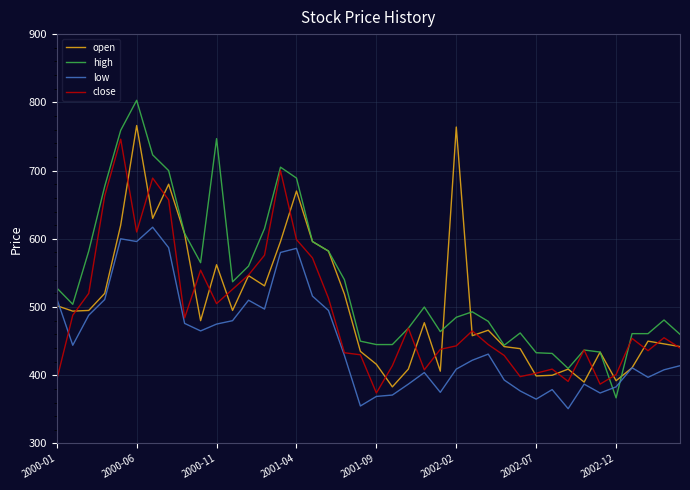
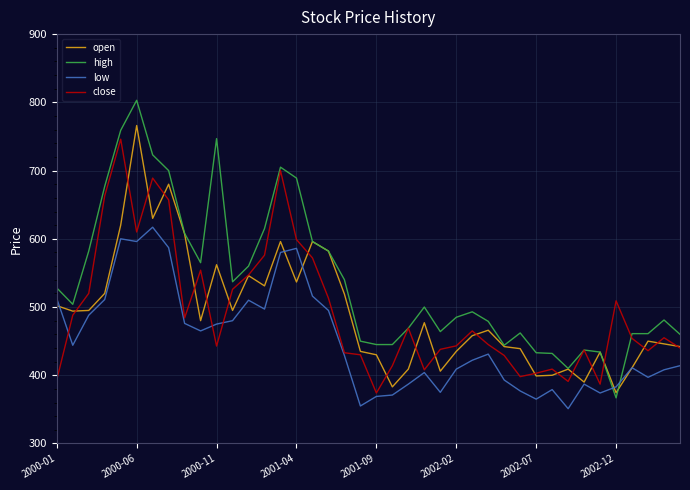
  {
    "open": {
      "2000-01": 500,
      "2000-06": 770,
      "2000-11": 560,
-     "2001-04": 670,
-     "2001-09": 420,
-     "2002-02": 760,
+     "2001-04": 540,
+     "2001-09": 430,
+     "2002-02": 440,
      "2002-07": 400,
-     "2002-12": 390
+     "2002-12": 370
    },
    "high": {
      "2000-01": 530,
      "2000-06": 800,
      "2000-11": 750,
      "2001-04": 690,
      "2001-09": 450,
      "2002-02": 490,
      "2002-07": 430,
      "2002-12": 370
    },
    "low": {
      "2000-01": 510,
      "2000-06": 600,
      "2000-11": 480,
      "2001-04": 590,
      "2001-09": 370,
      "2002-02": 410,
      "2002-07": 370,
      "2002-12": 380
    },
    "close": {
      "2000-01": 390,
      "2000-06": 610,
-     "2000-11": 510,
+     "2000-11": 440,
      "2001-04": 600,
      "2001-09": 370,
      "2002-02": 440,
      "2002-07": 400,
-     "2002-12": 400
+     "2002-12": 510
    }
  }
